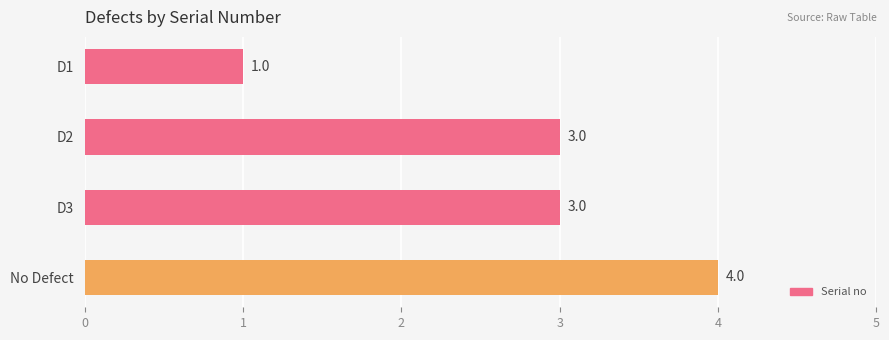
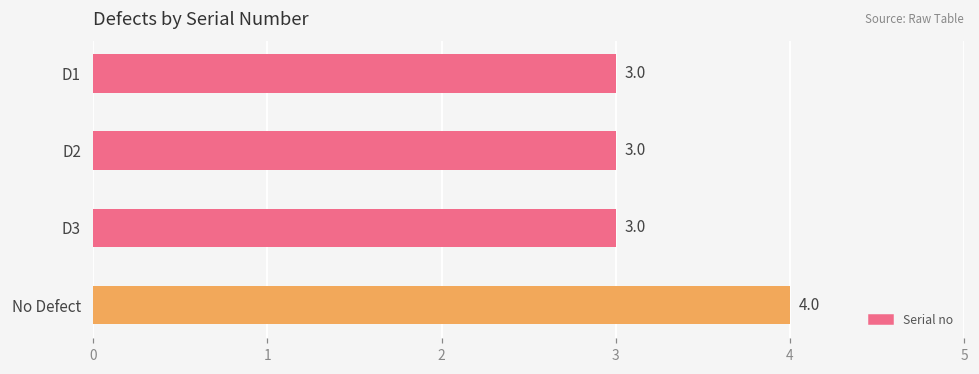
  {
-   "D1": 1.0,
+   "D1": 3.0,
    "D2": 3.0,
    "D3": 3.0,
    "No Defect": 4.0
  }
